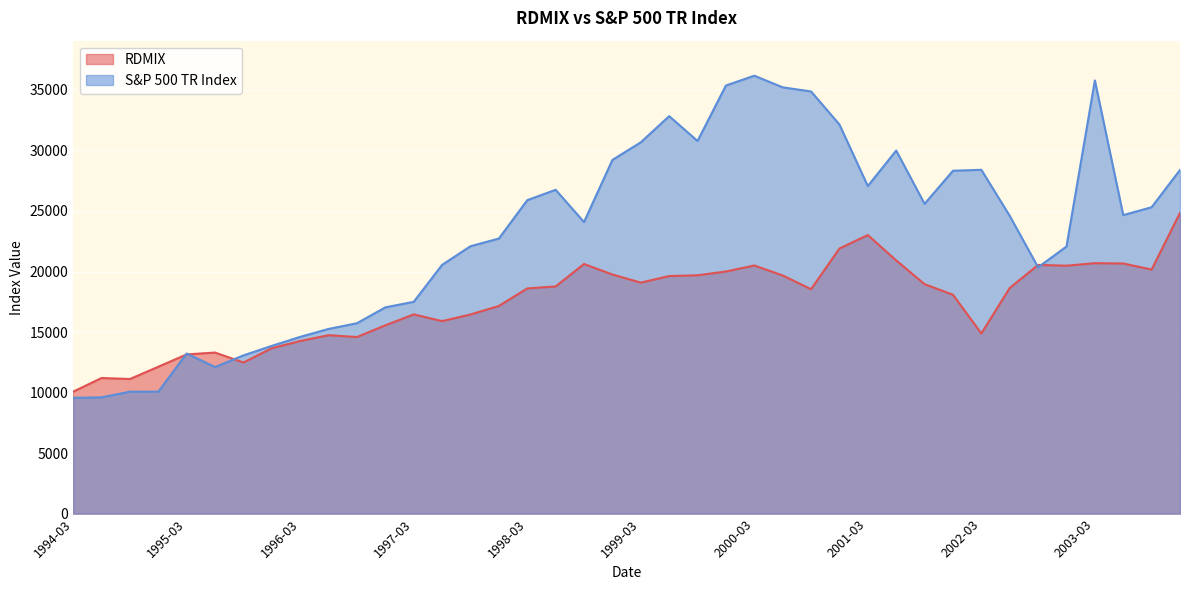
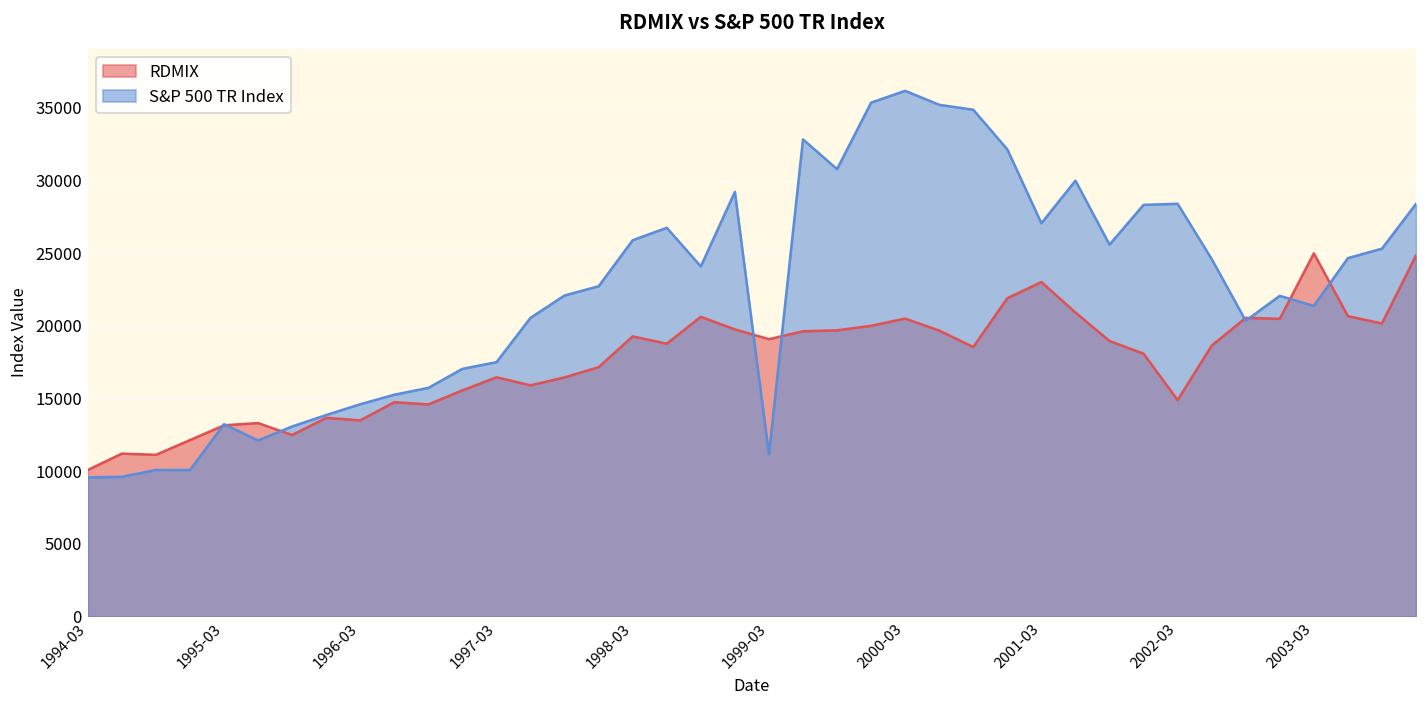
  {
    "RDMIX": {
      "1994-03": 10100,
-     "1996-03": 14300,
+     "1996-03": 13500,
      "1997-03": 16500,
-     "1998-03": 18600,
+     "1998-03": 19300,
      "1999-03": 19100,
      "2000-03": 20500,
      "2001-03": 23000,
      "2002-03": 14900,
-     "2003-03": 20700
+     "2003-03": 25000
    },
    "S&P 500 TR Index": {
      "1994-03": 9600,
      "1996-03": 14600,
      "1997-03": 17500,
      "1998-03": 25900,
-     "1999-03": 30700,
+     "1999-03": 11200,
      "2000-03": 36200,
      "2001-03": 27100,
      "2002-03": 28400,
-     "2003-03": 35800
+     "2003-03": 21400
    }
  }
